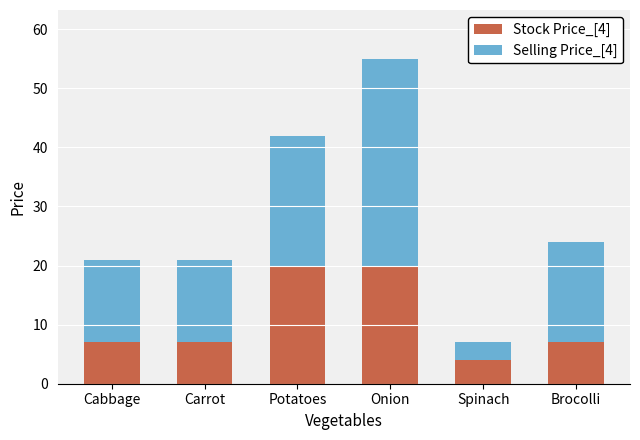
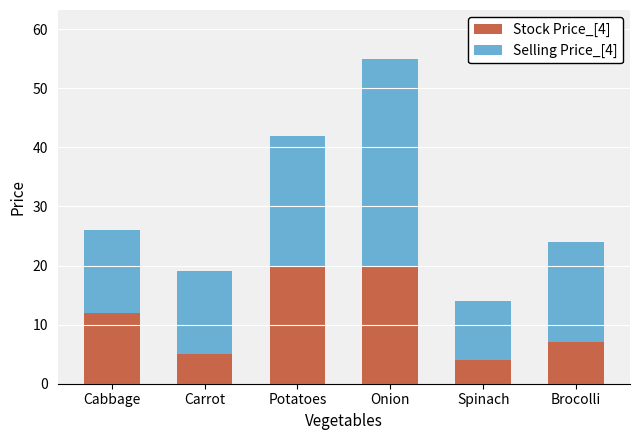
  {
    "Stock Price_[4]": {
-     "Cabbage": 7,
-     "Carrot": 7,
+     "Cabbage": 12,
+     "Carrot": 5,
      "Potatoes": 20,
      "Onion": 20,
      "Spinach": 4,
      "Brocolli": 7
    },
    "Selling Price_[4]": {
      "Cabbage": 14,
      "Carrot": 14,
      "Potatoes": 22,
      "Onion": 35,
-     "Spinach": 3,
+     "Spinach": 10,
      "Brocolli": 17
    }
  }
